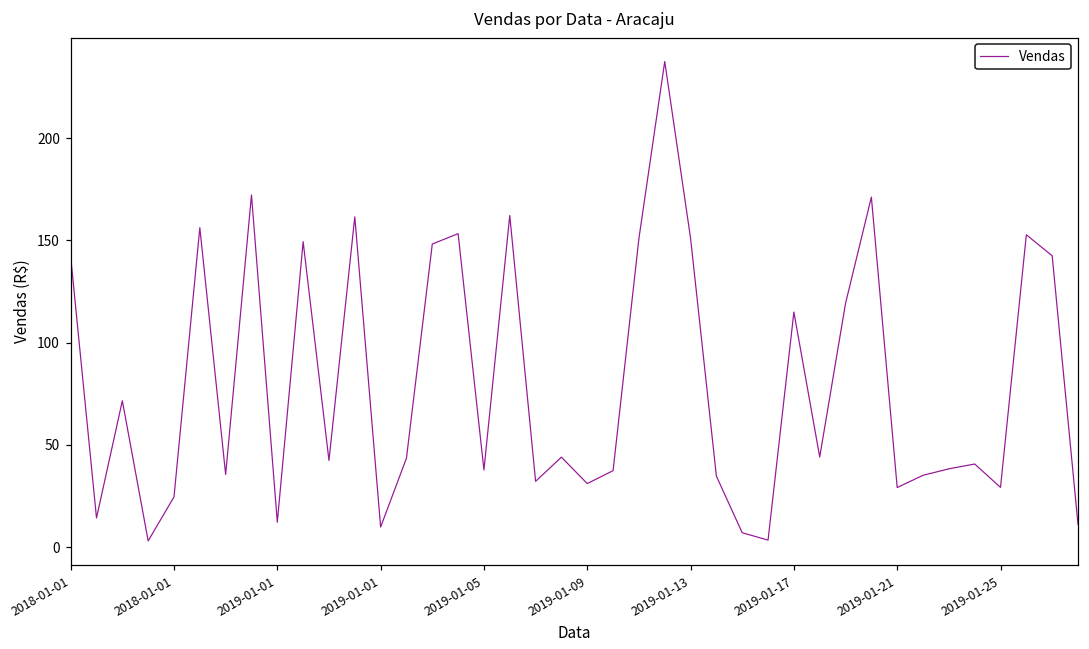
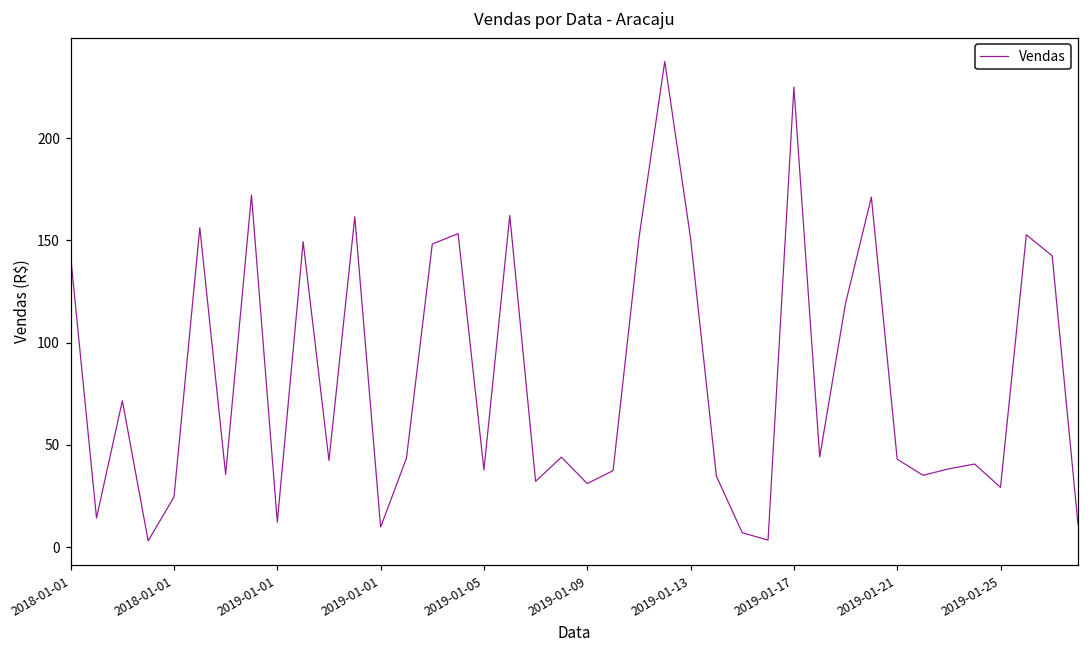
  {
    "2019-01-05": 38,
    "2019-01-09": 31,
    "2019-01-13": 151,
-   "2019-01-17": 115,
-   "2019-01-21": 29,
+   "2019-01-17": 225,
+   "2019-01-21": 43,
    "2019-01-25": 29
  }
